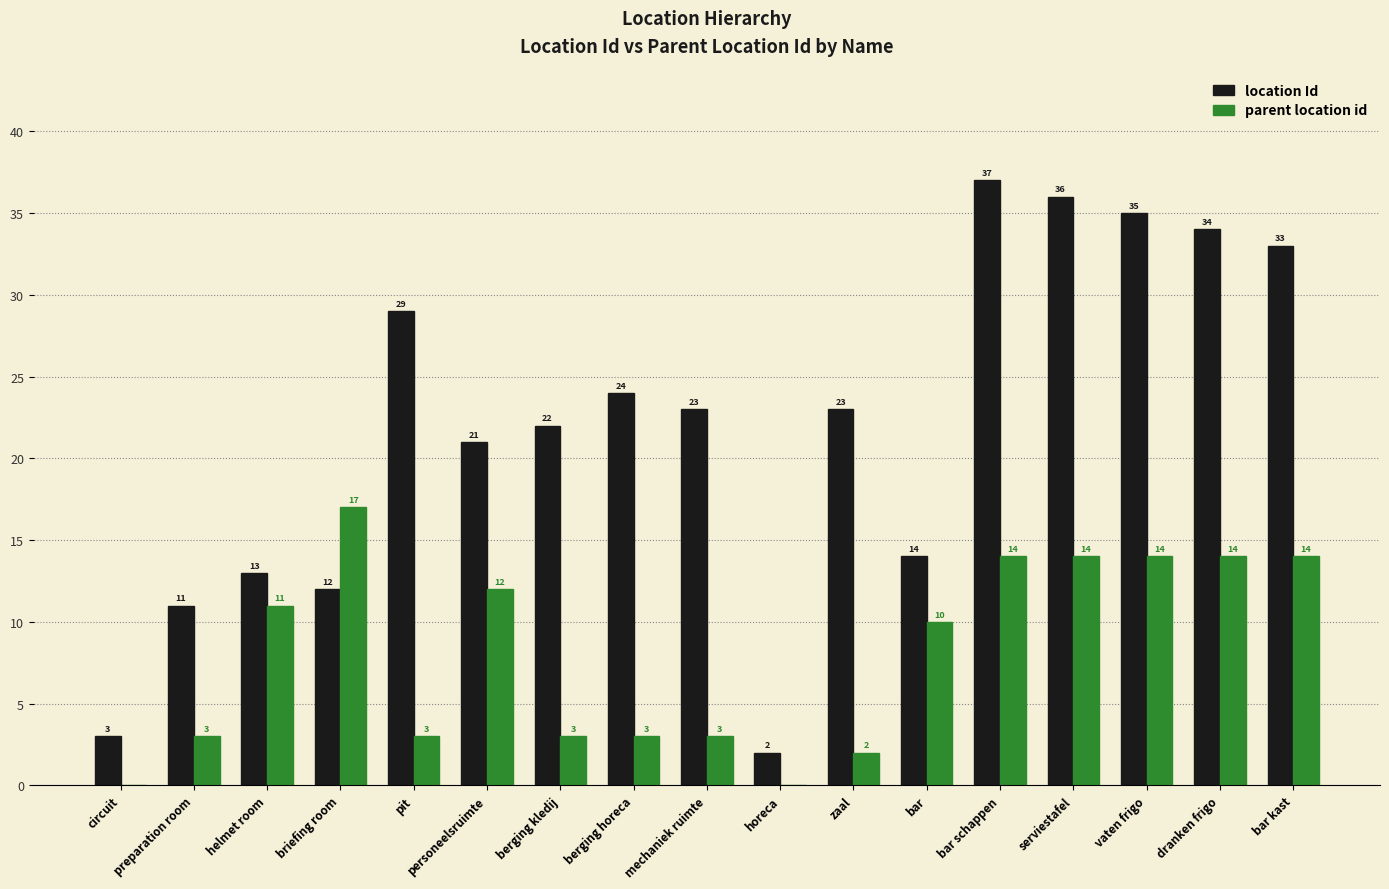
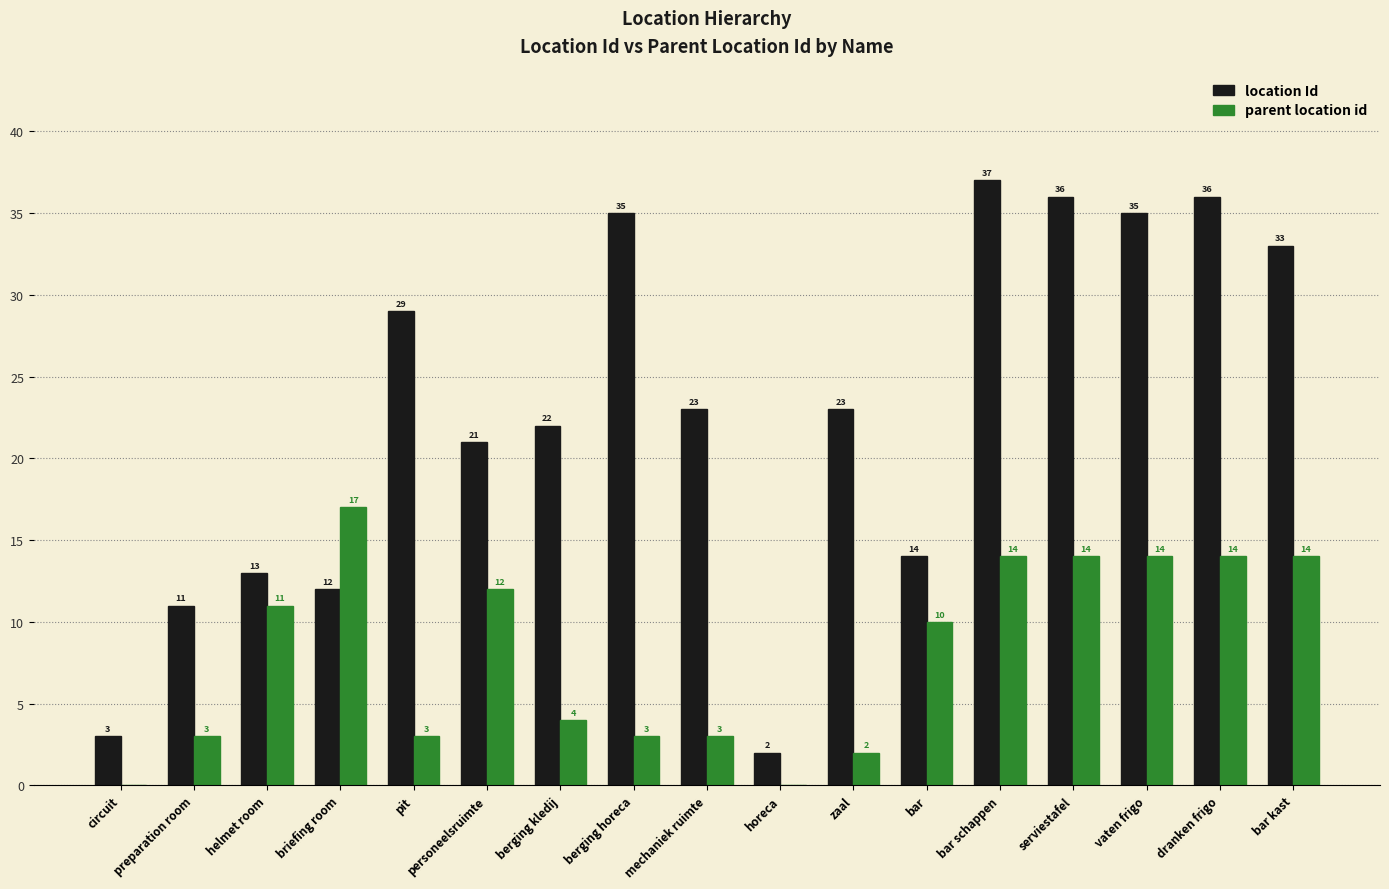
  {
    "location Id": {
      "circuit": 3,
      "preparation room": 11,
      "helmet room": 13,
      "briefing room": 12,
      "pit": 29,
      "personeelsruimte": 21,
      "berging kledij": 22,
-     "berging horeca": 24,
+     "berging horeca": 35,
      "mechaniek ruimte": 23,
      "horeca": 2,
      "zaal": 23,
      "bar": 14,
      "bar schappen": 37,
      "serviestafel": 36,
      "vaten frigo": 35,
-     "dranken frigo": 34,
+     "dranken frigo": 36,
      "bar kast": 33
    },
    "parent location id": {
      "preparation room": 3,
      "helmet room": 11,
      "briefing room": 17,
      "pit": 3,
      "personeelsruimte": 12,
-     "berging kledij": 3,
+     "berging kledij": 4,
      "berging horeca": 3,
      "mechaniek ruimte": 3,
      "zaal": 2,
      "bar": 10,
      "bar schappen": 14,
      "serviestafel": 14,
      "vaten frigo": 14,
      "dranken frigo": 14,
      "bar kast": 14
    }
  }
